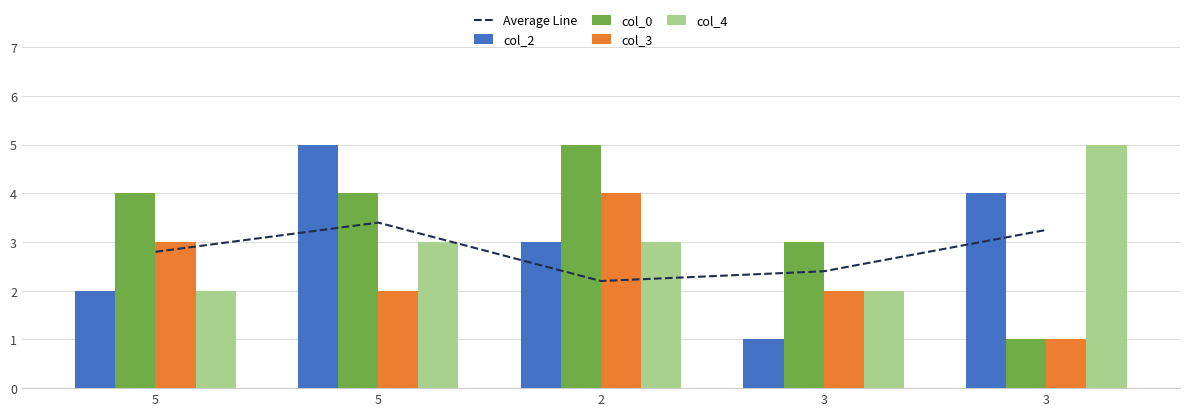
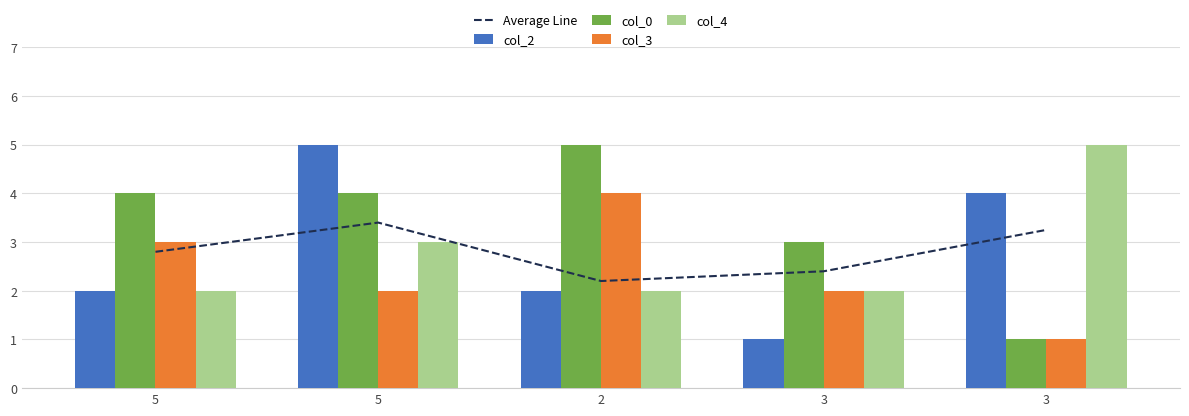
  {
    "col_2": {
-     "2": 3
+     "2": 2
    },
    "Average Line": {
      "2": 2.2
    },
    "col_0": {
      "2": 5
    },
    "col_3": {
      "2": 4
    },
    "col_4": {
-     "2": 3
+     "2": 2
    }
  }
